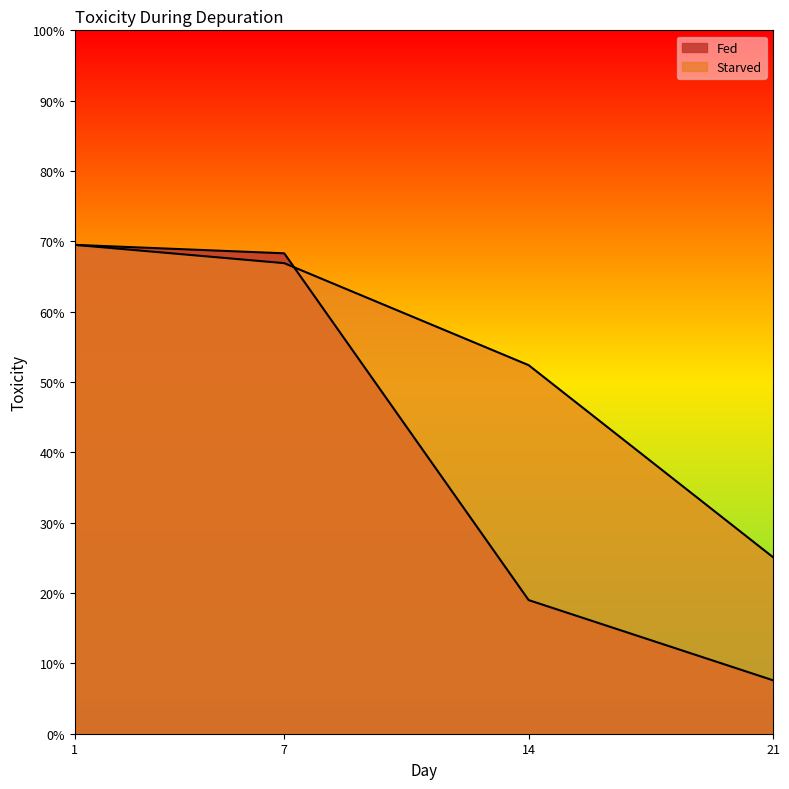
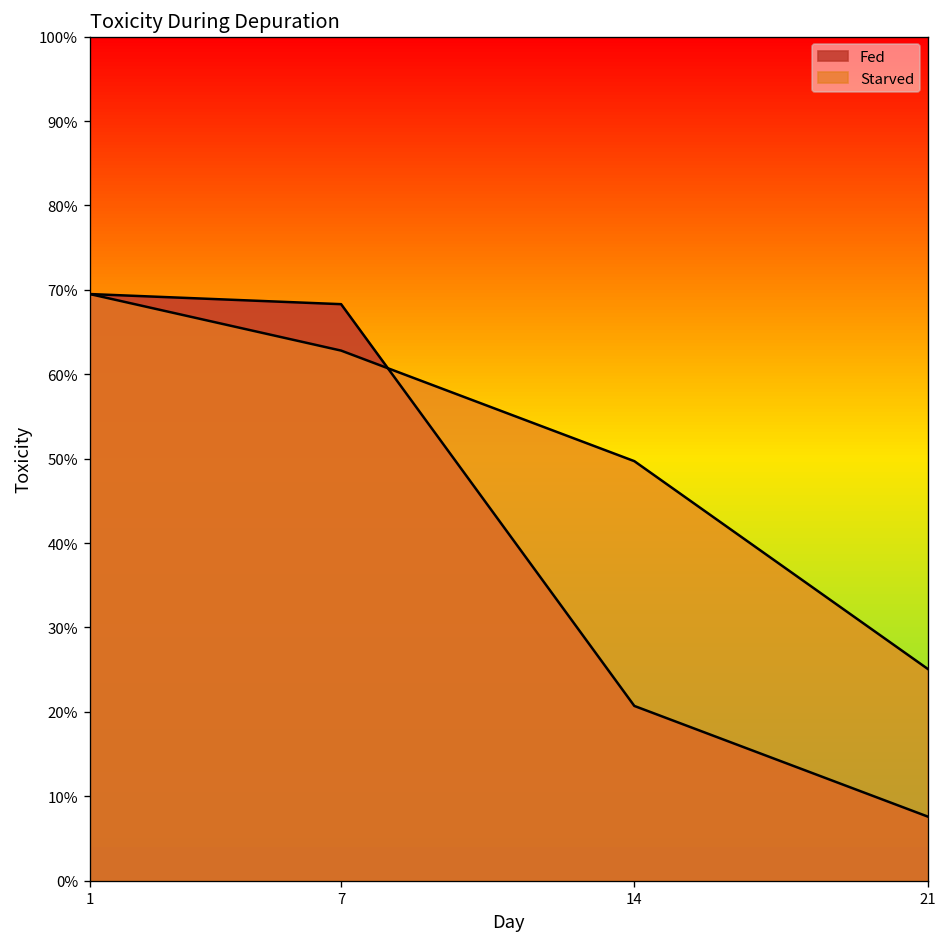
  {
    "Fed": {
      "7": "68%",
-     "14": "19%",
+     "14": "21%",
      "21": "8%"
    },
    "Starved": {
-     "7": "67%",
-     "14": "52%",
+     "7": "63%",
+     "14": "50%",
      "21": "25%"
    }
  }
